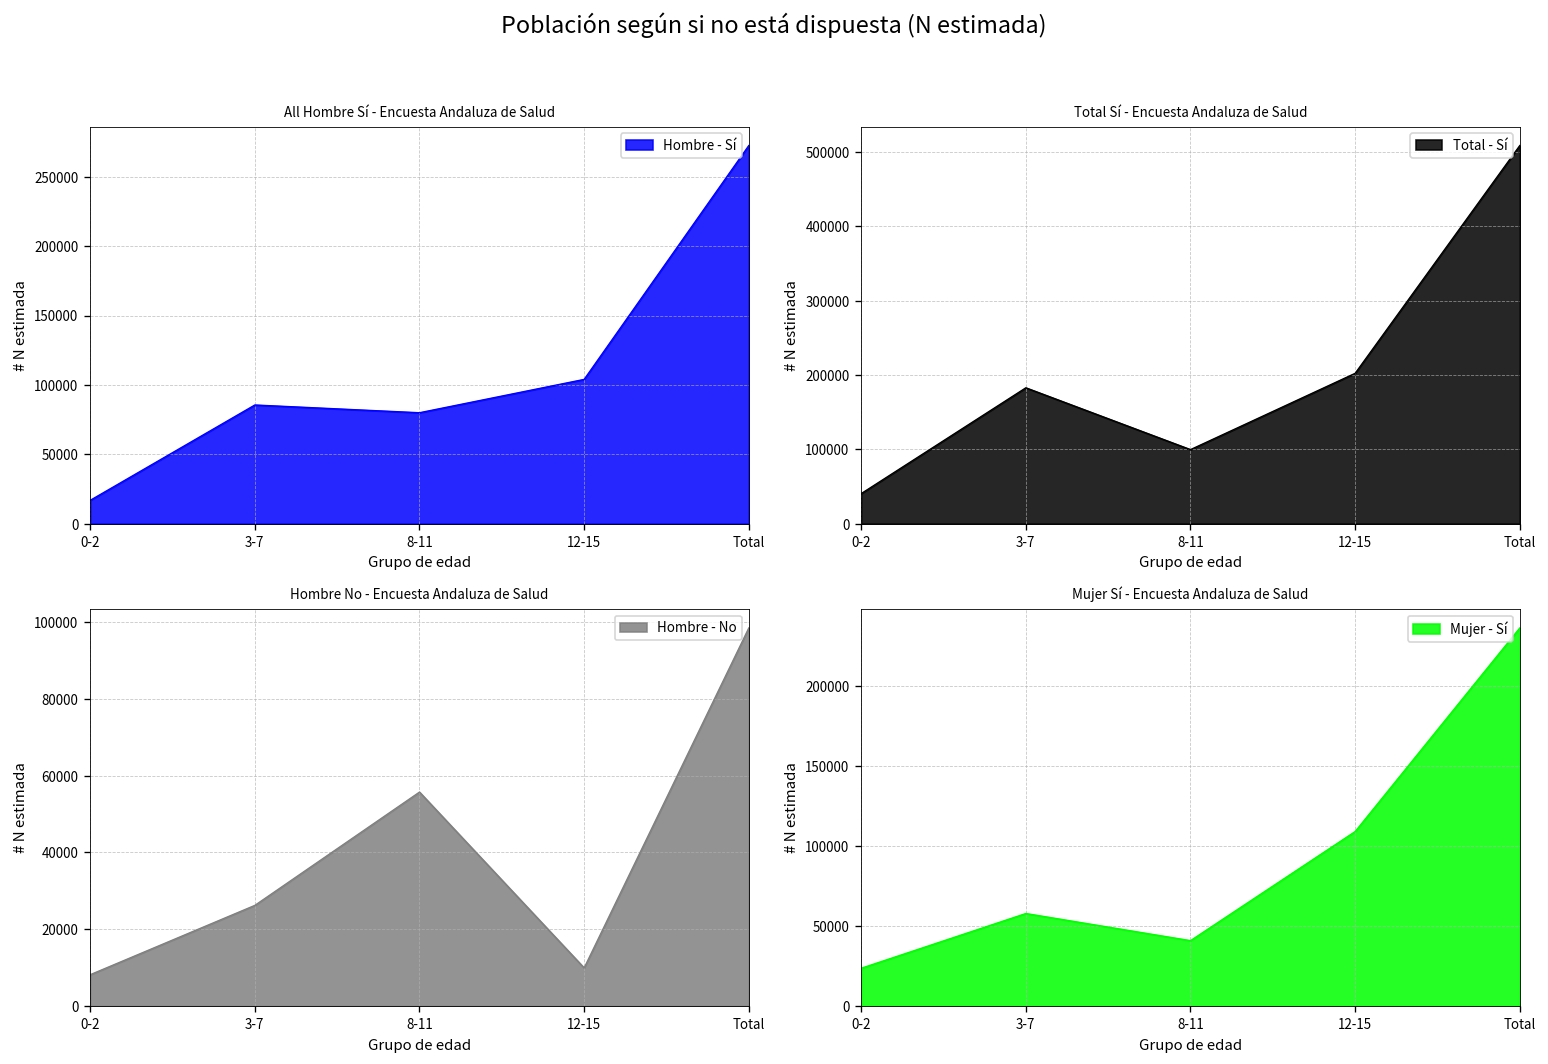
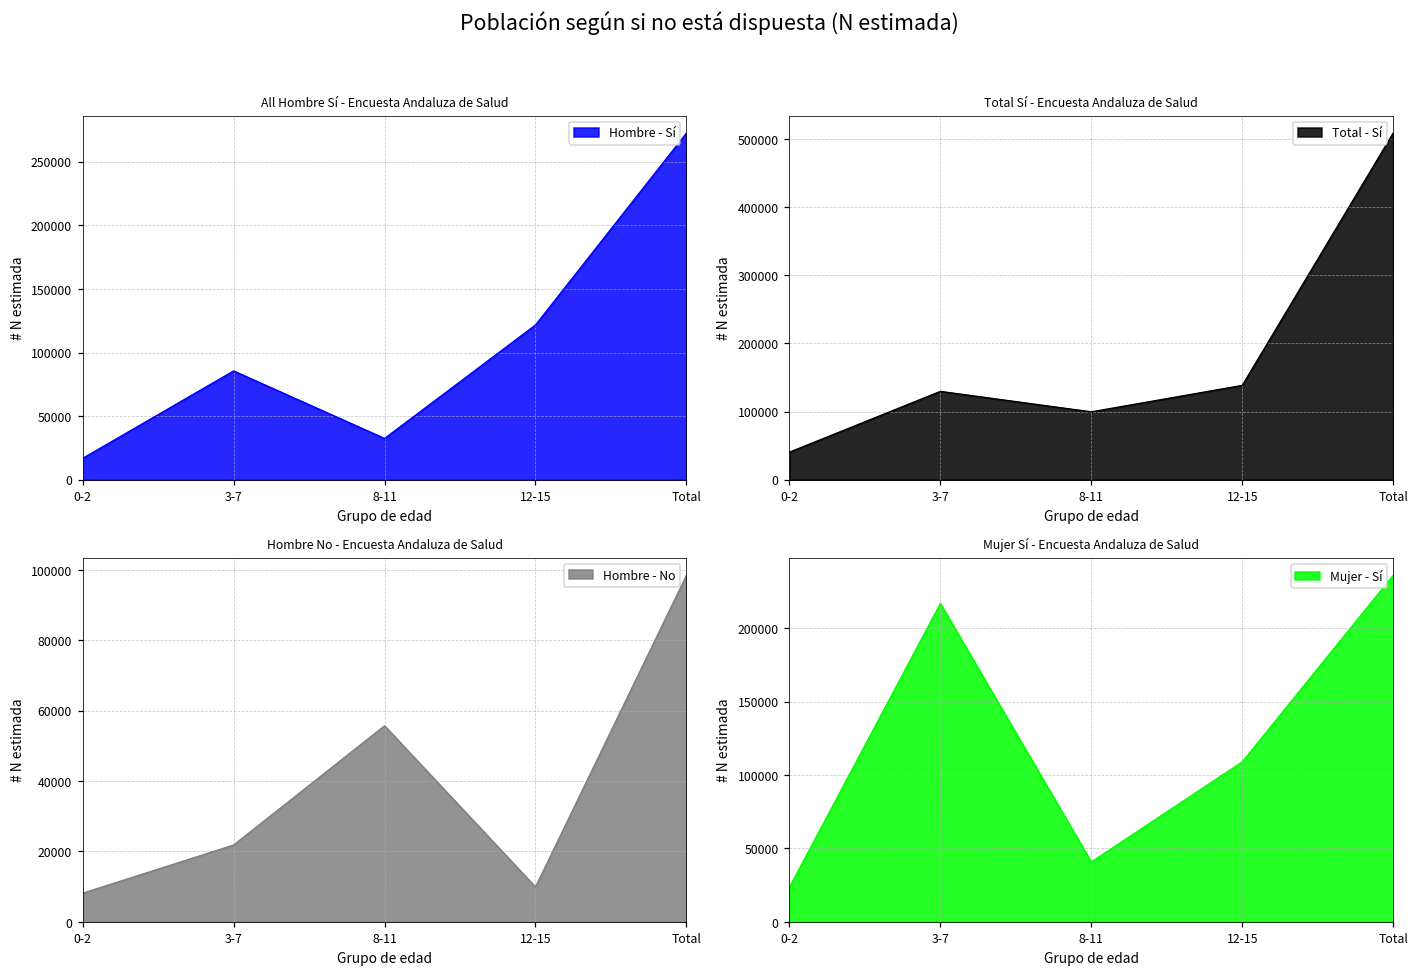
  {
    "All Hombre Sí - Encuesta Andaluza de Salud": {
      "0-2": 17000,
      "3-7": 86000,
-     "8-11": 80000,
-     "12-15": 104000,
+     "8-11": 32000,
+     "12-15": 122000,
      "Total": 273000
    },
    "Total Sí - Encuesta Andaluza de Salud": {
      "0-2": 40000,
-     "3-7": 180000,
+     "3-7": 130000,
      "8-11": 100000,
-     "12-15": 200000,
+     "12-15": 140000,
      "Total": 510000
    },
    "Hombre No - Encuesta Andaluza de Salud": {
      "0-2": 8000,
-     "3-7": 26000,
+     "3-7": 22000,
      "8-11": 56000,
      "12-15": 10000,
      "Total": 98000
    },
    "Mujer Sí - Encuesta Andaluza de Salud": {
      "0-2": 24000,
-     "3-7": 58000,
+     "3-7": 217000,
      "8-11": 41000,
      "12-15": 109000,
      "Total": 236000
    }
  }
